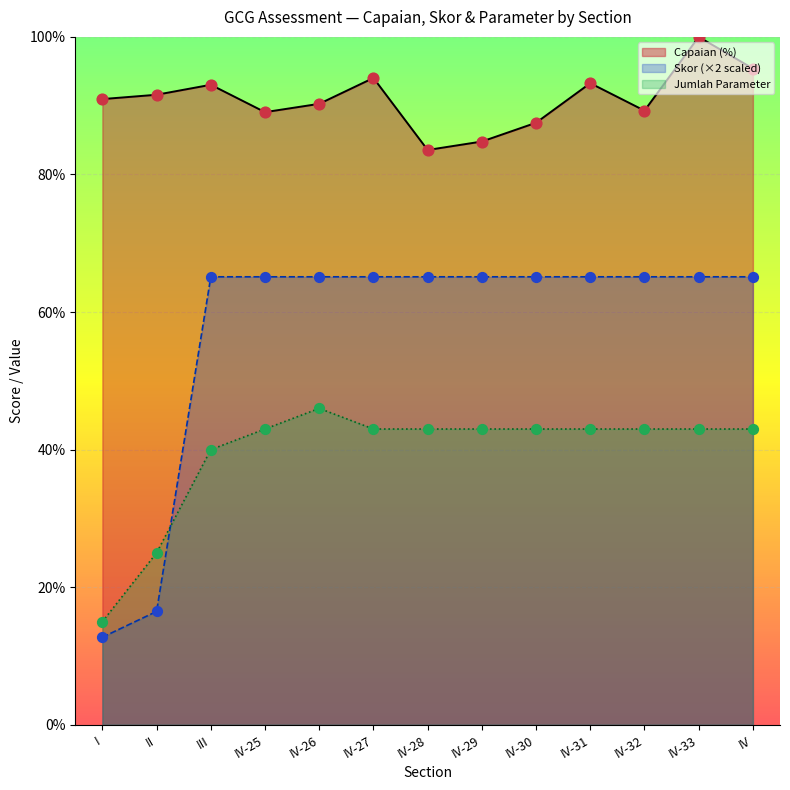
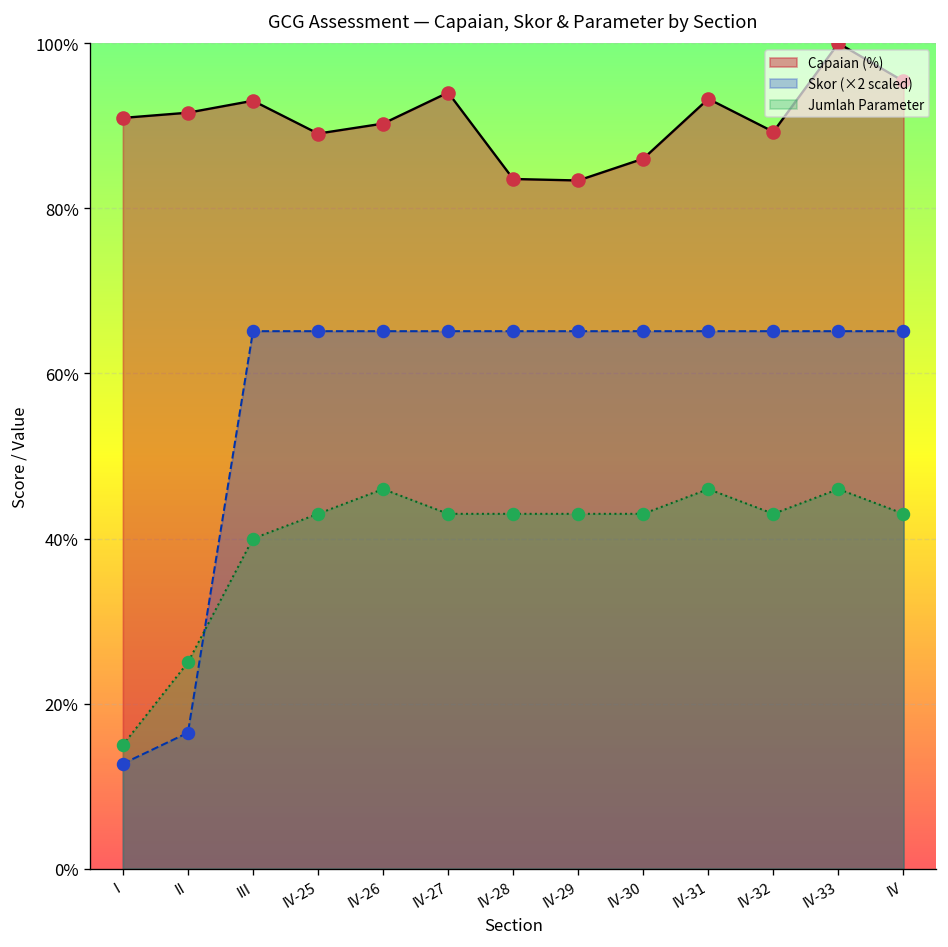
  {
    "Capaian (%)": {
      "I": "91%",
      "II": "92%",
      "III": "93%",
      "IV-25": "89%",
      "IV-26": "90%",
      "IV-27": "94%",
      "IV-28": "84%",
-     "IV-29": "85%",
-     "IV-30": "88%",
+     "IV-29": "83%",
+     "IV-30": "86%",
      "IV-31": "93%",
      "IV-32": "89%",
      "IV-33": "100%"
    },
    "Skor (×2 scaled)": {
      "I": "13%",
      "II": "16%",
      "III": "65%",
      "IV-25": "65%",
      "IV-26": "65%",
      "IV-27": "65%",
      "IV-28": "65%",
      "IV-29": "65%",
      "IV-30": "65%",
      "IV-31": "65%",
      "IV-32": "65%",
      "IV-33": "65%",
      "IV": "65%"
    },
    "Jumlah Parameter": {
      "I": "15%",
      "II": "25%",
      "III": "40%",
      "IV-25": "43%",
      "IV-26": "46%",
      "IV-27": "43%",
      "IV-28": "43%",
      "IV-29": "43%",
      "IV-30": "43%",
-     "IV-31": "43%",
+     "IV-31": "46%",
      "IV-32": "43%",
-     "IV-33": "43%",
+     "IV-33": "46%",
      "IV": "43%"
    }
  }
